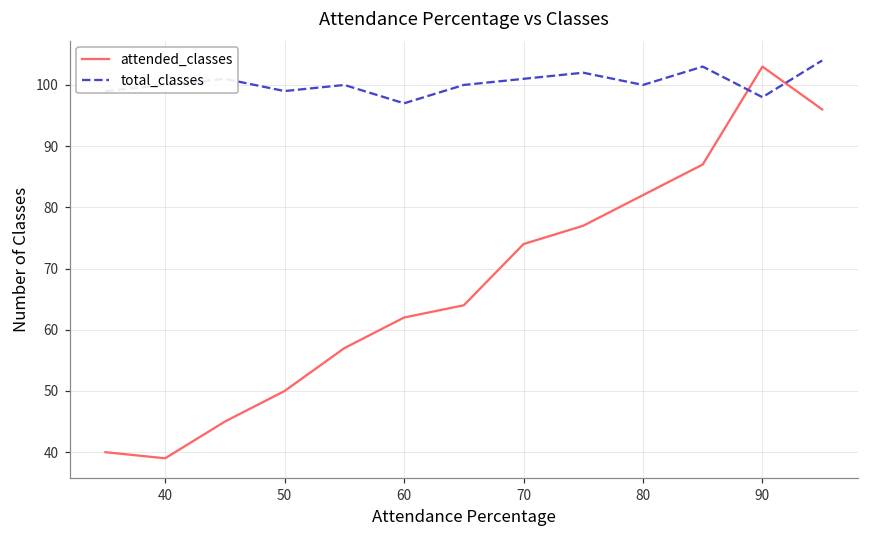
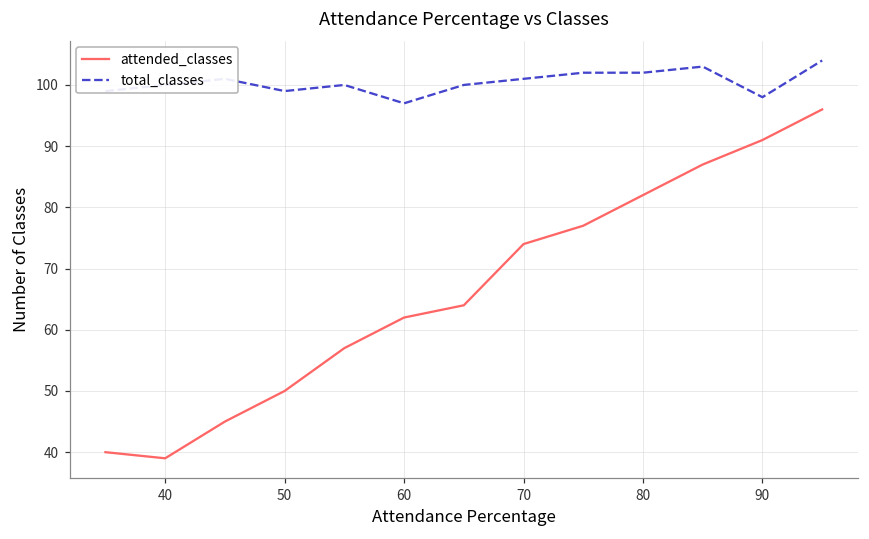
  {
    "attended_classes": {
      "40": 39,
      "50": 50,
      "60": 62,
      "70": 74,
      "80": 82,
-     "90": 103
+     "90": 91
    },
    "total_classes": {
      "50": 99,
      "60": 97,
      "70": 101,
-     "80": 100,
+     "80": 102,
      "90": 98
    }
  }
